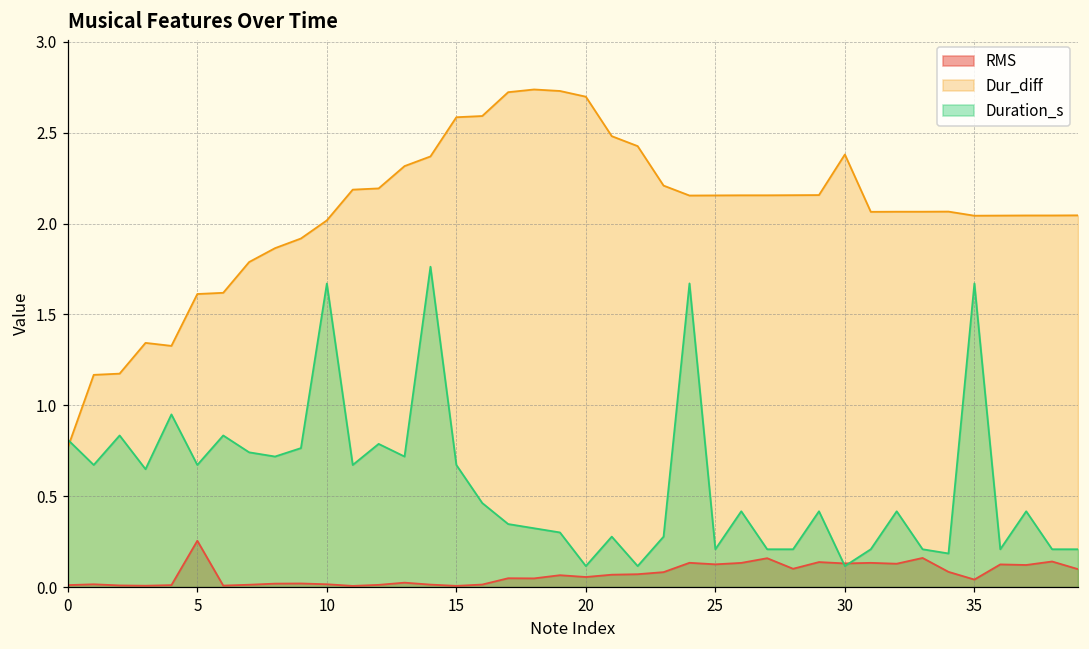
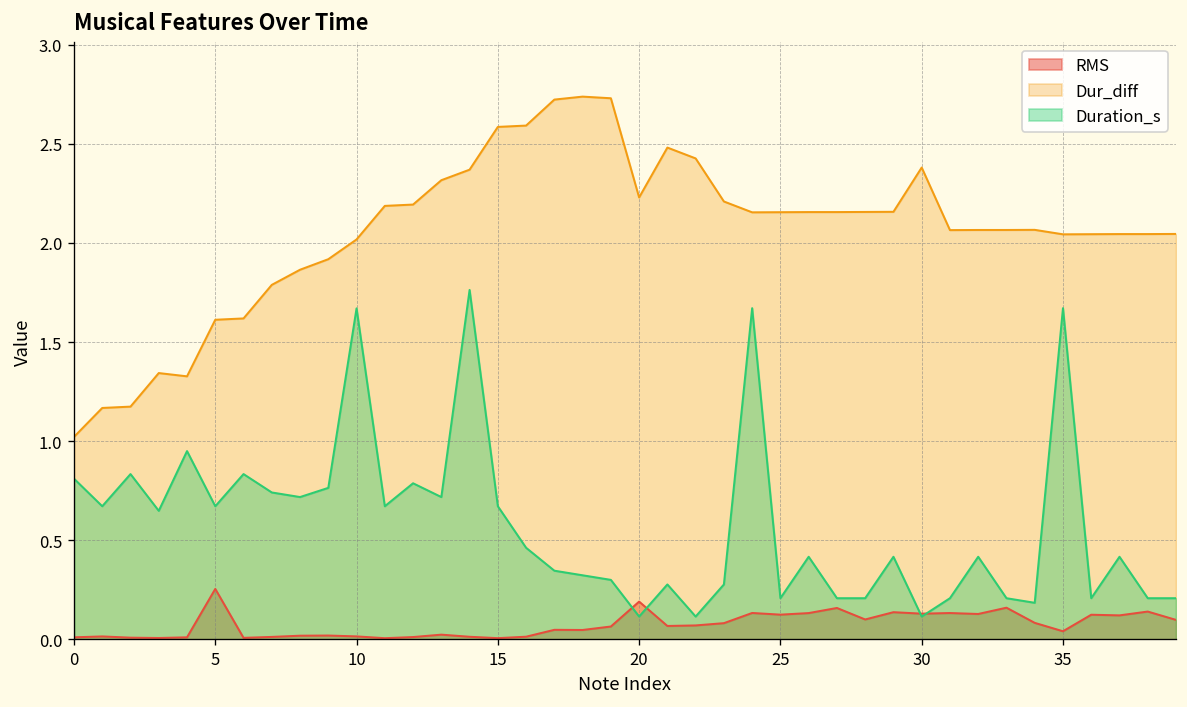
  {
    "RMS": {
      "0": 0.01,
      "5": 0.25,
      "10": 0.02,
      "15": 0.01,
-     "20": 0.06,
+     "20": 0.19,
      "25": 0.13,
      "35": 0.04
    },
    "Dur_diff": {
-     "0": 0.77,
+     "0": 1.02,
      "5": 1.61,
      "10": 2.02,
      "15": 2.59,
-     "20": 2.70,
+     "20": 2.23,
      "25": 2.16,
      "30": 2.38,
      "35": 2.04
    },
    "Duration_s": {
      "0": 0.81,
      "5": 0.67,
      "10": 1.67,
      "15": 0.67,
      "20": 0.12,
      "25": 0.21,
      "35": 1.67
    }
  }
